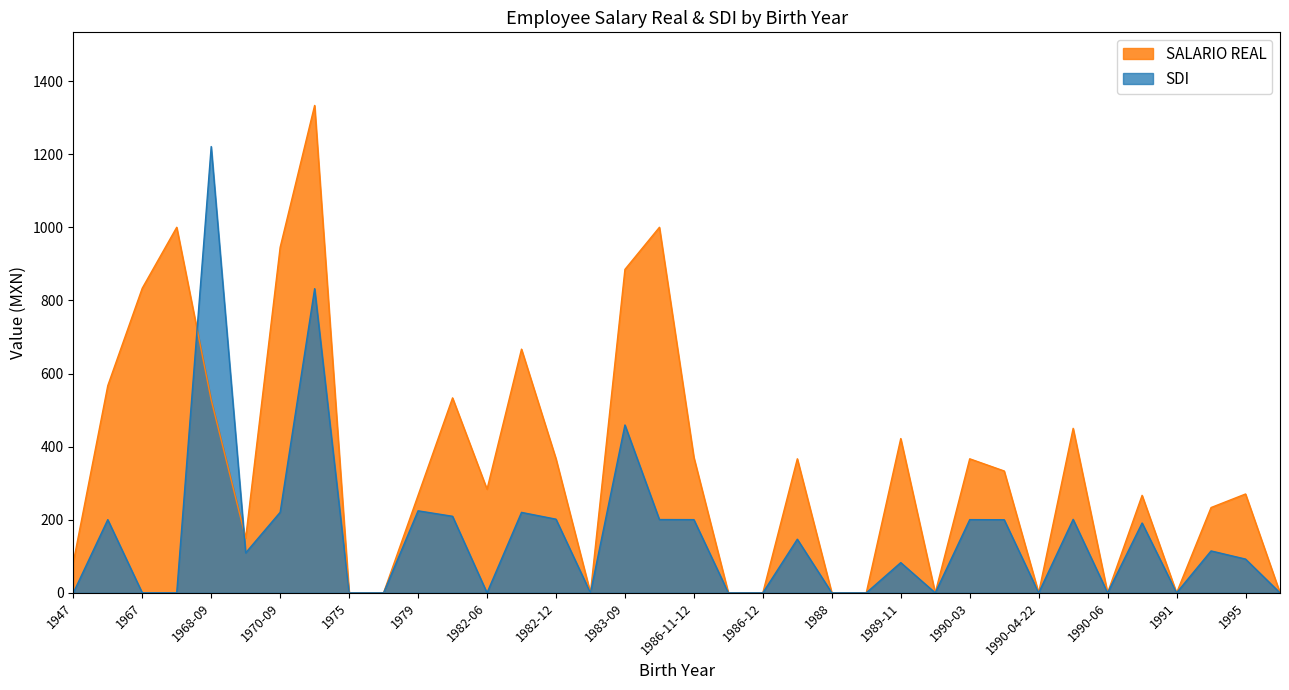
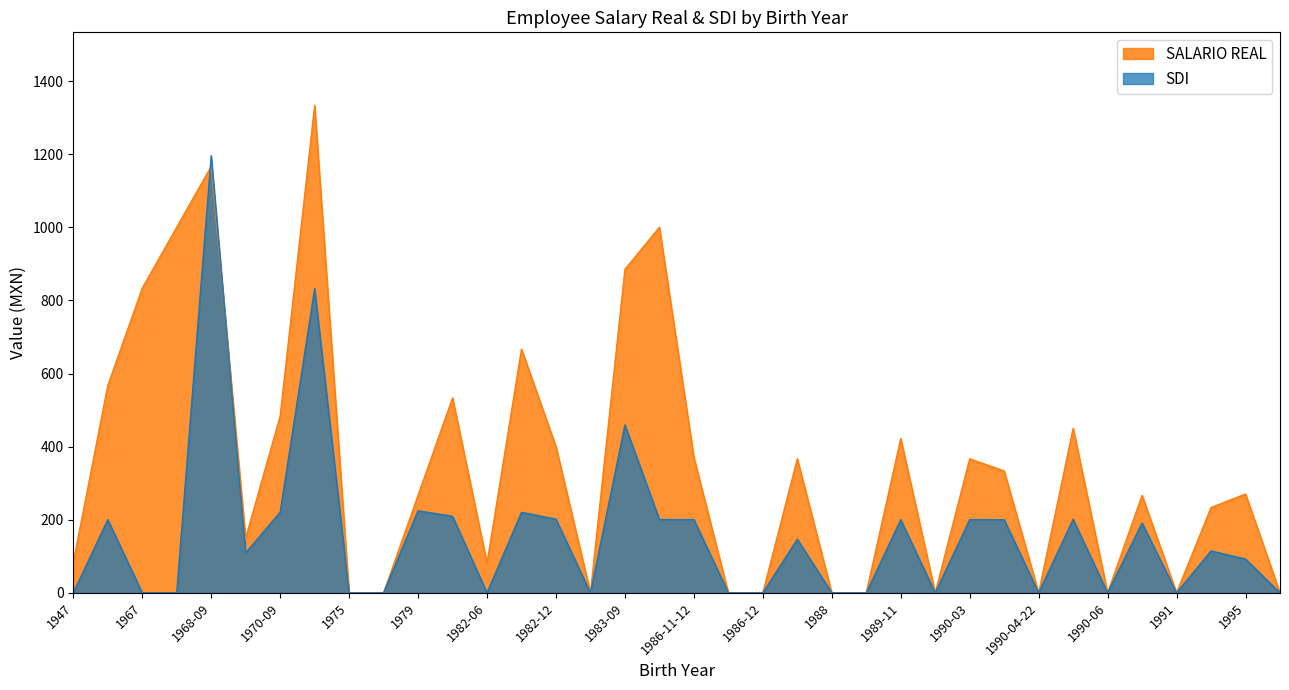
  {
    "SALARIO REAL": {
      "1947": 80,
      "1967": 830,
-     "1968-09": 530,
-     "1970-09": 950,
+     "1968-09": 1170,
+     "1970-09": 480,
      "1979": 270,
-     "1982-06": 280,
-     "1982-12": 370,
+     "1982-06": 80,
+     "1982-12": 400,
      "1983-09": 880,
      "1986-11-12": 370,
      "1989-11": 420,
      "1990-03": 370,
      "1995": 270
    },
    "SDI": {
      "1947": 0,
      "1967": 0,
-     "1968-09": 1220,
+     "1968-09": 1200,
      "1970-09": 220,
      "1979": 220,
      "1982-06": 0,
      "1982-12": 200,
      "1983-09": 460,
      "1986-11-12": 200,
-     "1989-11": 80,
+     "1989-11": 200,
      "1990-03": 200,
      "1995": 90
    }
  }
